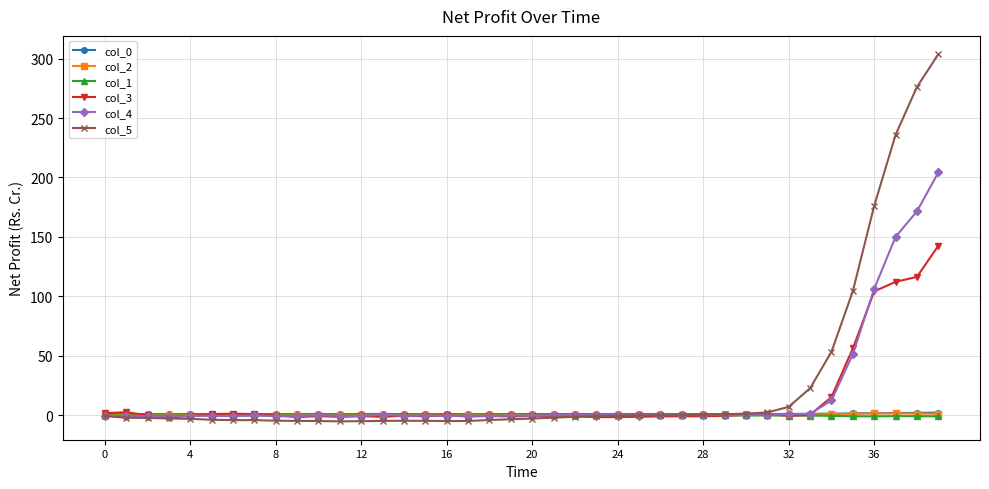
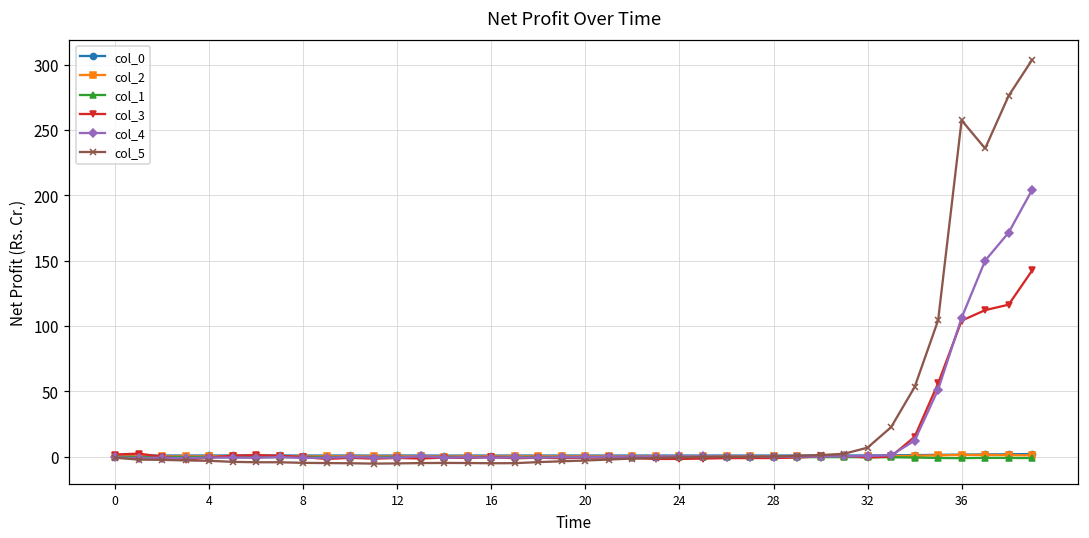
  {
    "col_1": {
      "36": -1
    },
    "col_3": {
      "36": 104
    },
    "col_4": {
      "36": 106
    },
    "col_5": {
      "4": -3,
      "8": -5,
      "12": -5,
      "16": -5,
      "20": -3,
      "32": 7,
-     "36": 176
+     "36": 257
    }
  }
